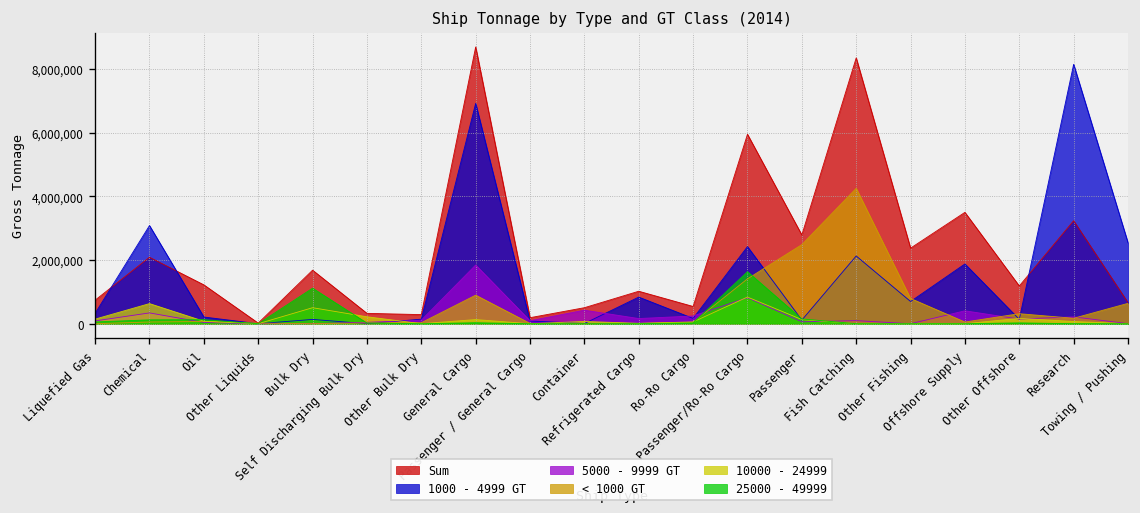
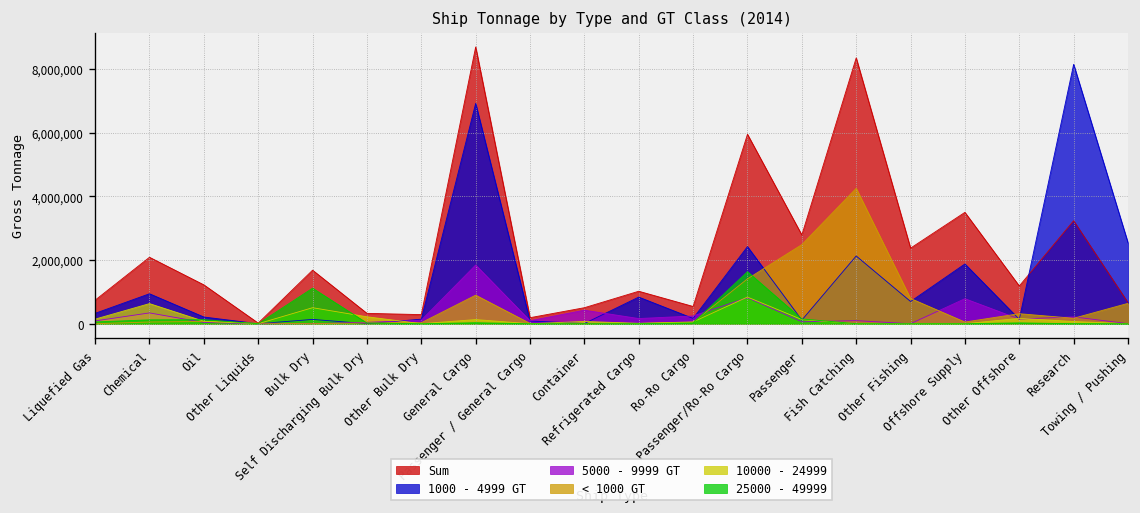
  {
    "Sum": {
      "Liquefied Gas": "700,000",
      "Chemical": "2,100,000",
      "Oil": "1,200,000",
      "Bulk Dry": "1,700,000",
      "Self Discharging Bulk Dry": "300,000",
      "Other Bulk Dry": "300,000",
      "General Cargo": "8,700,000",
      "Refrigerated Cargo": "1,000,000",
      "Ro-Ro Cargo": "500,000",
      "Passenger/Ro-Ro Cargo": "5,900,000",
      "Passenger": "2,800,000",
      "Fish Catching": "8,300,000",
      "Other Fishing": "2,400,000",
      "Offshore Supply": "3,500,000",
      "Other Offshore": "1,200,000",
      "Research": "3,200,000"
    },
    "1000 - 4999 GT": {
      "Liquefied Gas": "300,000",
-     "Chemical": "3,100,000",
+     "Chemical": "900,000",
      "Bulk Dry": "100,000",
      "General Cargo": "6,900,000",
      "Refrigerated Cargo": "800,000",
      "Passenger/Ro-Ro Cargo": "2,400,000",
      "Fish Catching": "2,100,000",
      "Offshore Supply": "1,900,000",
      "Research": "8,100,000",
      "Towing / Pushing": "2,500,000"
    },
    "5000 - 9999 GT": {
      "Chemical": "300,000",
      "General Cargo": "1,800,000",
      "Refrigerated Cargo": "200,000",
-     "Offshore Supply": "400,000"
+     "Offshore Supply": "800,000"
    },
    "25000 - 49999": {
      "Bulk Dry": "1,100,000",
      "General Cargo": "0",
      "Passenger/Ro-Ro Cargo": "1,600,000",
      "Other Offshore": "0"
    }
  }
